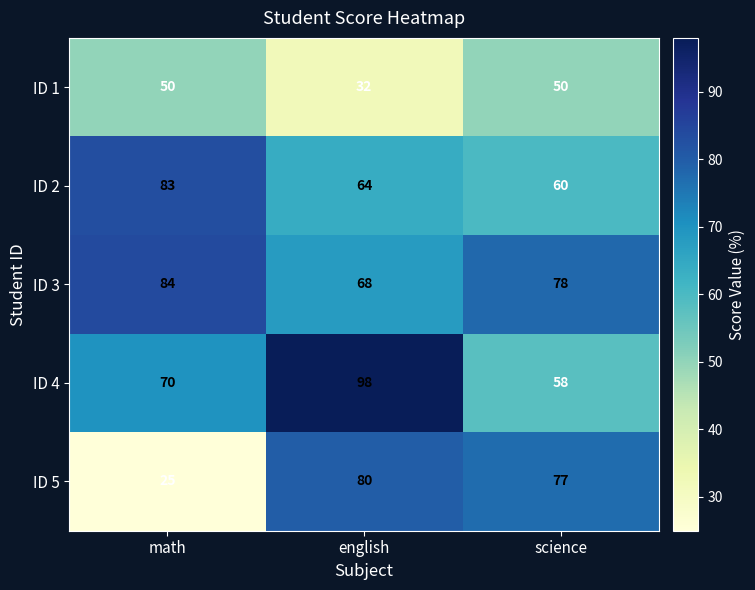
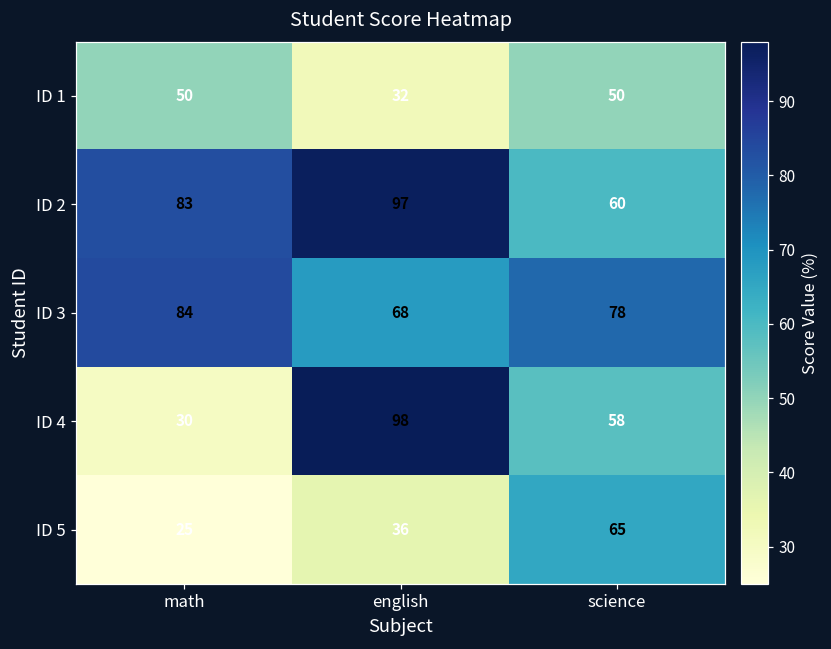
  {
    "ID 1": {
      "math": 50,
      "english": 32,
      "science": 50
    },
    "ID 2": {
      "math": 83,
-     "english": 64,
+     "english": 97,
      "science": 60
    },
    "ID 3": {
      "math": 84,
      "english": 68,
      "science": 78
    },
    "ID 4": {
-     "math": 70,
+     "math": 30,
      "english": 98,
      "science": 58
    },
    "ID 5": {
-     "english": 80,
-     "science": 77
+     "english": 36,
+     "science": 65
    }
  }
